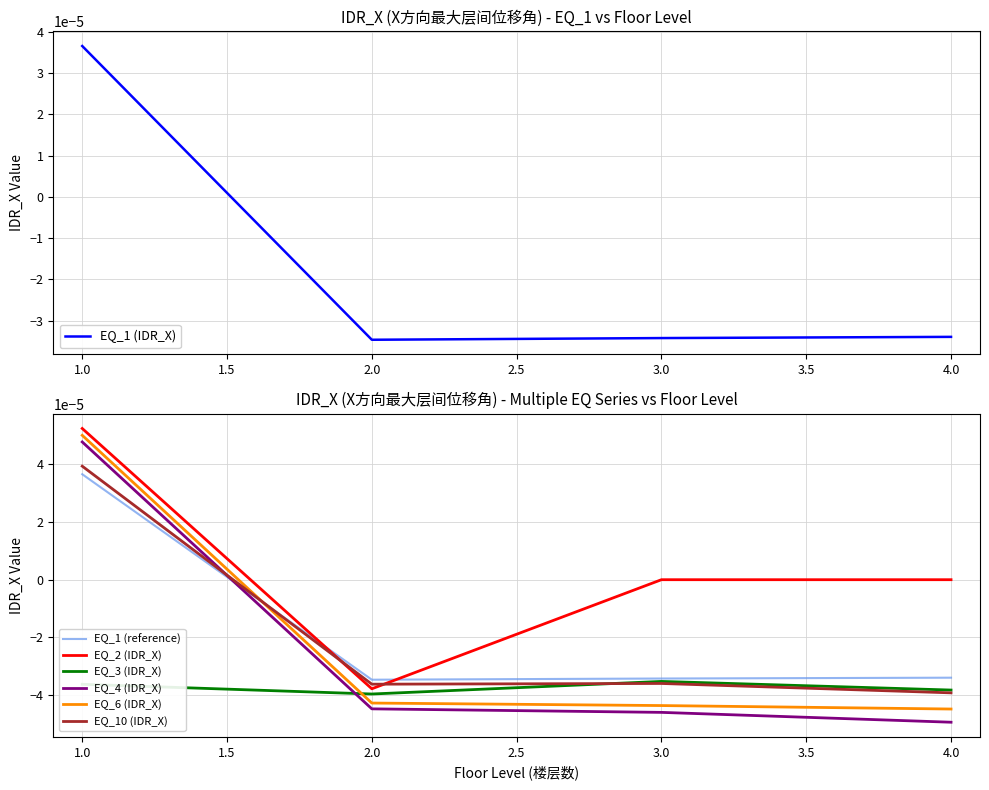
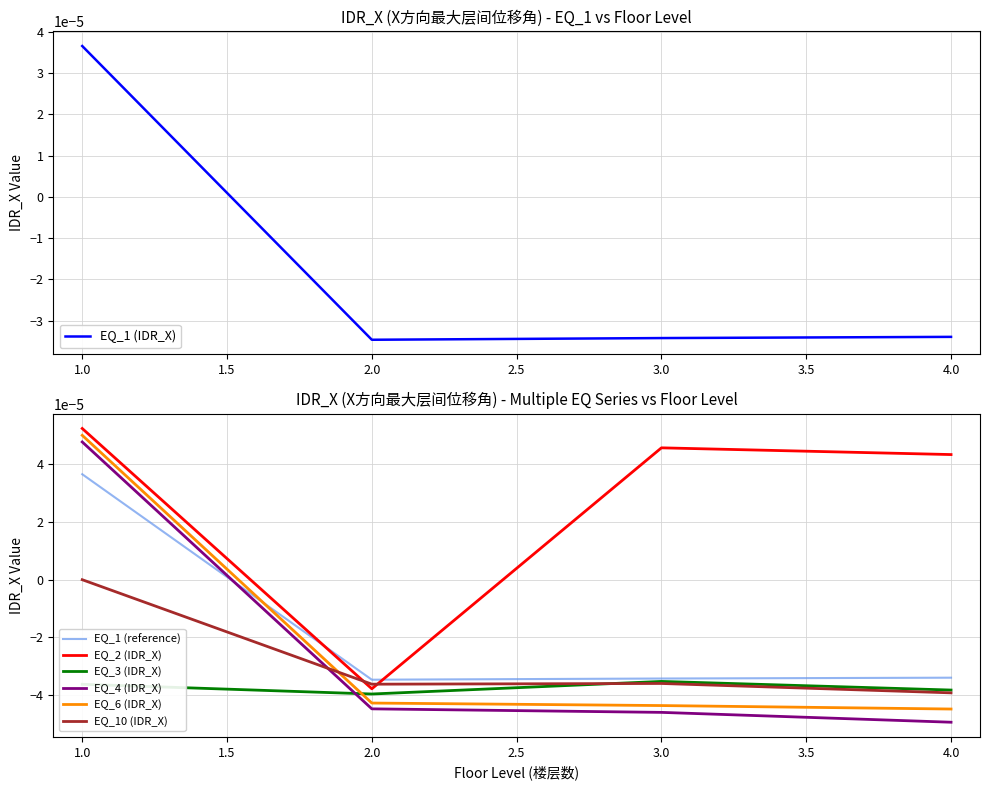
  {
    "IDR_X (X方向最大层间位移角) - EQ_1 vs Floor Level": {
      "1.0": 0.000037,
      "2.0": -0.000035,
      "3.0": -0.000034,
      "4.0": -0.000034
    },
    "IDR_X (X方向最大层间位移角) - Multiple EQ Series vs Floor Level": {
      "EQ_1 (reference)": {
        "1.0": 0.000037,
        "2.0": -0.000035,
        "3.0": -0.000034,
        "4.0": -0.000034
      },
      "EQ_2 (IDR_X)": {
        "1.0": 0.000052,
        "2.0": -0.000038,
-       "3.0": 0.00000,
-       "4.0": 0.00000
+       "3.0": 0.00005,
+       "4.0": 0.00004
      },
      "EQ_3 (IDR_X)": {
        "2.0": -0.00004,
        "4.0": -0.000038
      },
      "EQ_4 (IDR_X)": {
        "1.0": 0.000048,
        "2.0": -0.000045,
        "3.0": -0.000046,
        "4.0": -0.00005
      },
      "EQ_6 (IDR_X)": {
        "1.0": 0.00005,
        "2.0": -0.000043,
        "3.0": -0.000044,
        "4.0": -0.000045
      },
      "EQ_10 (IDR_X)": {
-       "1.0": 0.00004,
+       "1.0": 0.00000,
        "2.0": -0.000036,
        "4.0": -0.00004
      }
    }
  }
